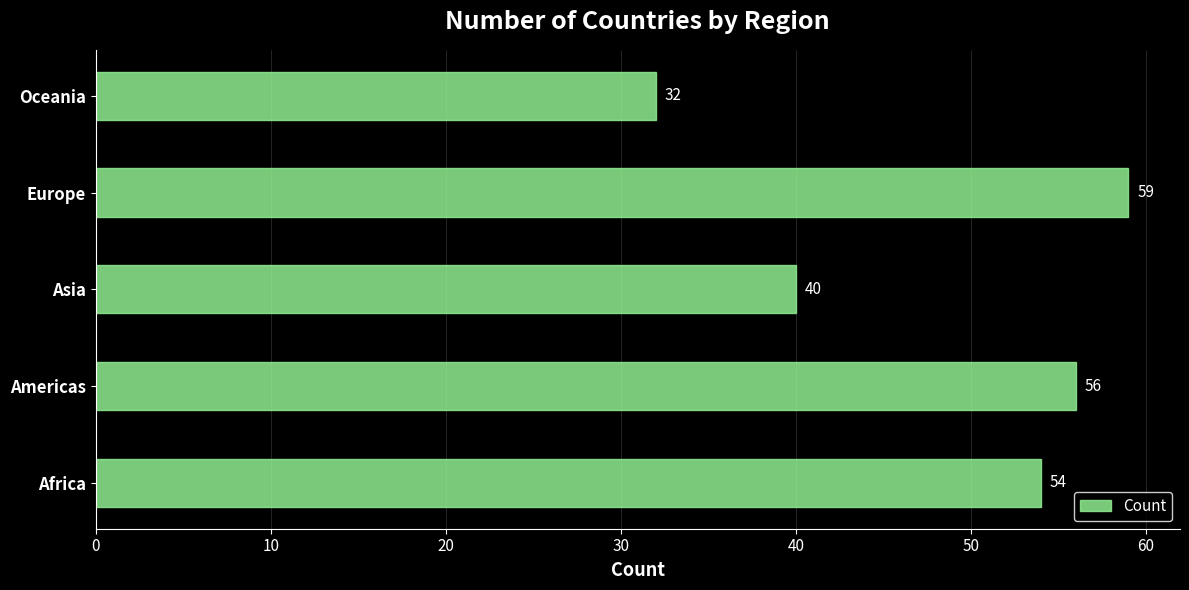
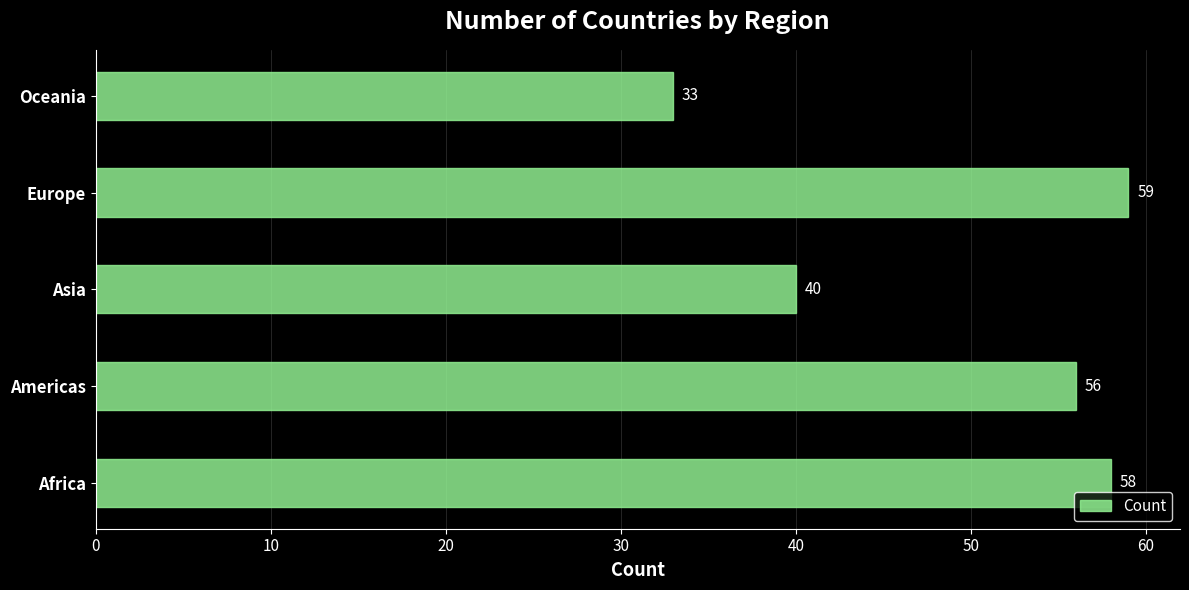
  {
-   "Oceania": 32,
+   "Oceania": 33,
    "Europe": 59,
    "Asia": 40,
    "Americas": 56,
-   "Africa": 54
+   "Africa": 58
  }
